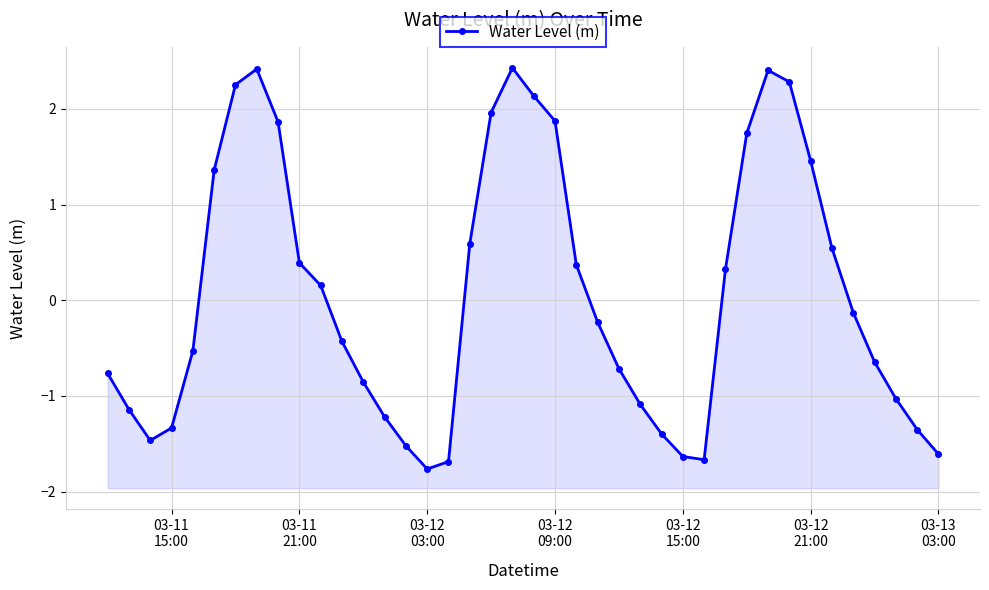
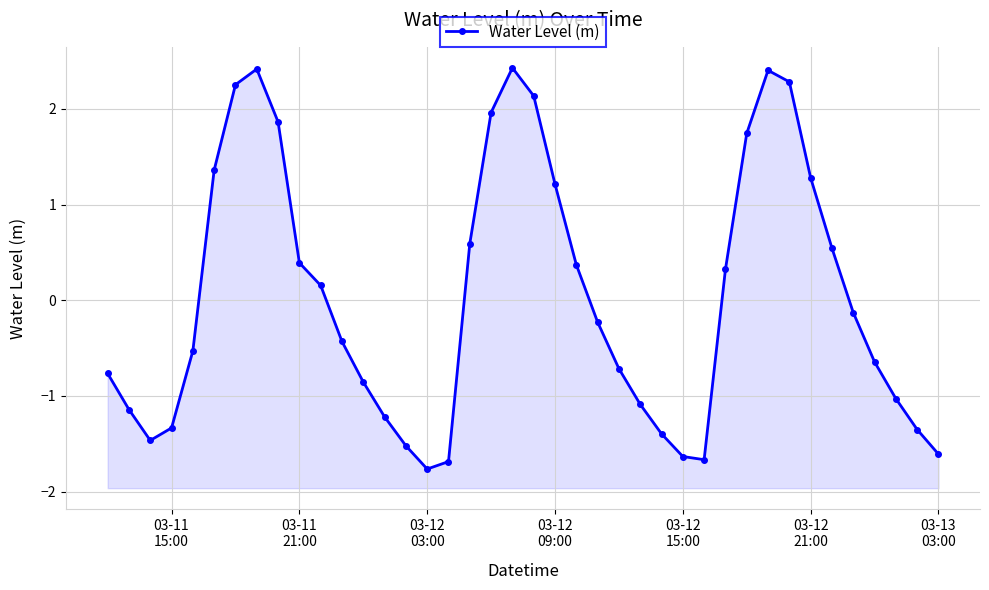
  {
    "03-11 15:00": -1.3,
    "03-11 21:00": 0.4,
    "03-12 03:00": -1.8,
-   "03-12 09:00": 1.9,
+   "03-12 09:00": 1.2,
    "03-12 15:00": -1.6,
-   "03-12 21:00": 1.5,
+   "03-12 21:00": 1.3,
    "03-13 03:00": -1.6
  }
